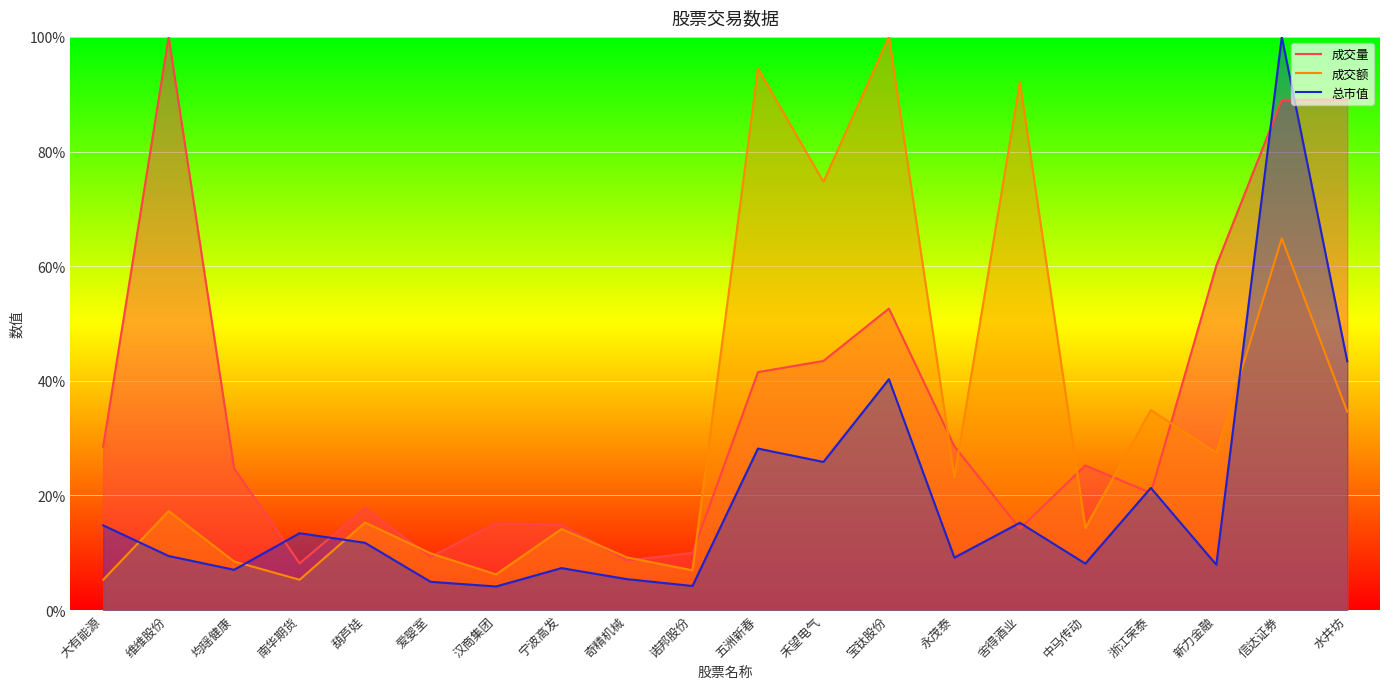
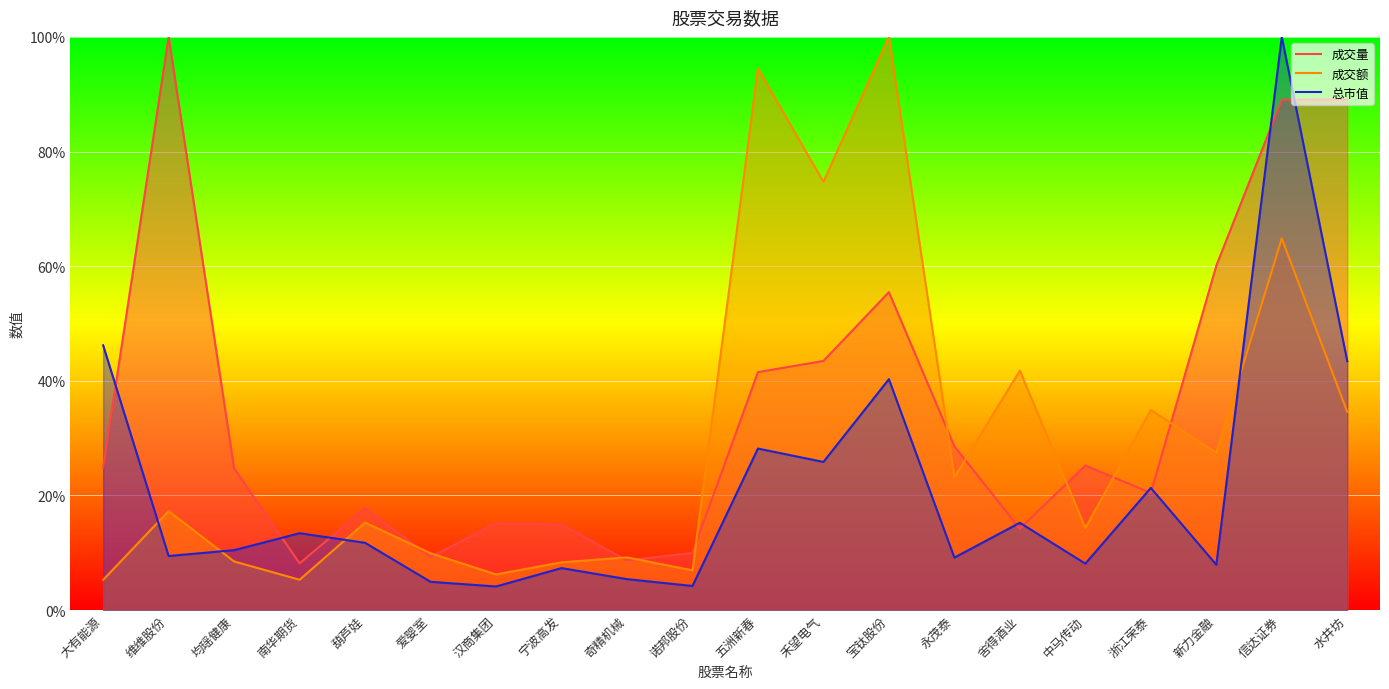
  {
    "成交量": {
-     "大有能源": "29%",
+     "大有能源": "25%",
      "维维股份": "100%",
      "均瑶健康": "25%",
      "南华期货": "8%",
      "葫芦娃": "18%",
      "爱婴室": "9%",
      "汉商集团": "15%",
      "宁波高发": "15%",
      "奇精机械": "9%",
      "诺邦股份": "10%",
      "五洲新春": "42%",
      "禾望电气": "43%",
-     "宝钛股份": "53%",
+     "宝钛股份": "55%",
      "永茂泰": "29%",
      "舍得酒业": "14%",
      "中马传动": "25%",
      "浙江荣泰": "20%",
      "新力金融": "60%",
      "信达证券": "89%"
    },
    "成交额": {
      "大有能源": "5%",
      "维维股份": "17%",
      "均瑶健康": "8%",
      "南华期货": "5%",
      "葫芦娃": "15%",
      "爱婴室": "10%",
      "汉商集团": "6%",
-     "宁波高发": "14%",
+     "宁波高发": "8%",
      "奇精机械": "9%",
      "诺邦股份": "7%",
      "五洲新春": "94%",
      "禾望电气": "75%",
      "宝钛股份": "100%",
      "永茂泰": "23%",
-     "舍得酒业": "92%",
+     "舍得酒业": "42%",
      "中马传动": "14%",
      "浙江荣泰": "35%",
      "新力金融": "27%",
      "信达证券": "65%",
      "水井坊": "35%"
    },
    "总市值": {
-     "大有能源": "15%",
+     "大有能源": "46%",
      "维维股份": "9%",
-     "均瑶健康": "7%",
+     "均瑶健康": "10%",
      "南华期货": "13%",
      "葫芦娃": "12%",
      "爱婴室": "5%",
      "汉商集团": "4%",
      "宁波高发": "7%",
      "奇精机械": "5%",
      "诺邦股份": "4%",
      "五洲新春": "28%",
      "禾望电气": "26%",
      "宝钛股份": "40%",
      "永茂泰": "9%",
      "舍得酒业": "15%",
      "中马传动": "8%",
      "浙江荣泰": "21%",
      "新力金融": "8%",
      "信达证券": "100%",
      "水井坊": "43%"
    }
  }
